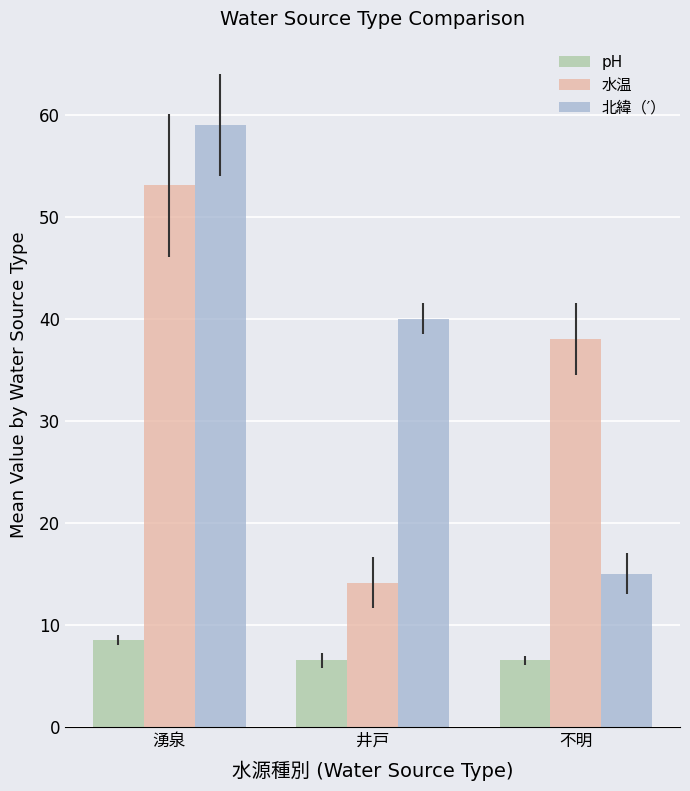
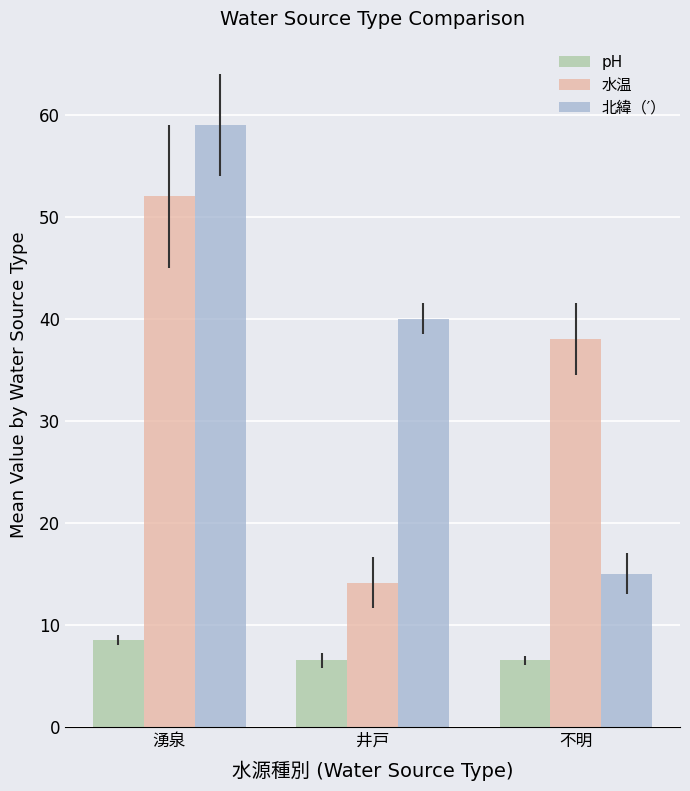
  {
    "水温": {
-     "湧泉": 53.1,
+     "湧泉": 52.0,
      "井戸": 14.1,
      "不明": 38.0
    }
  }
